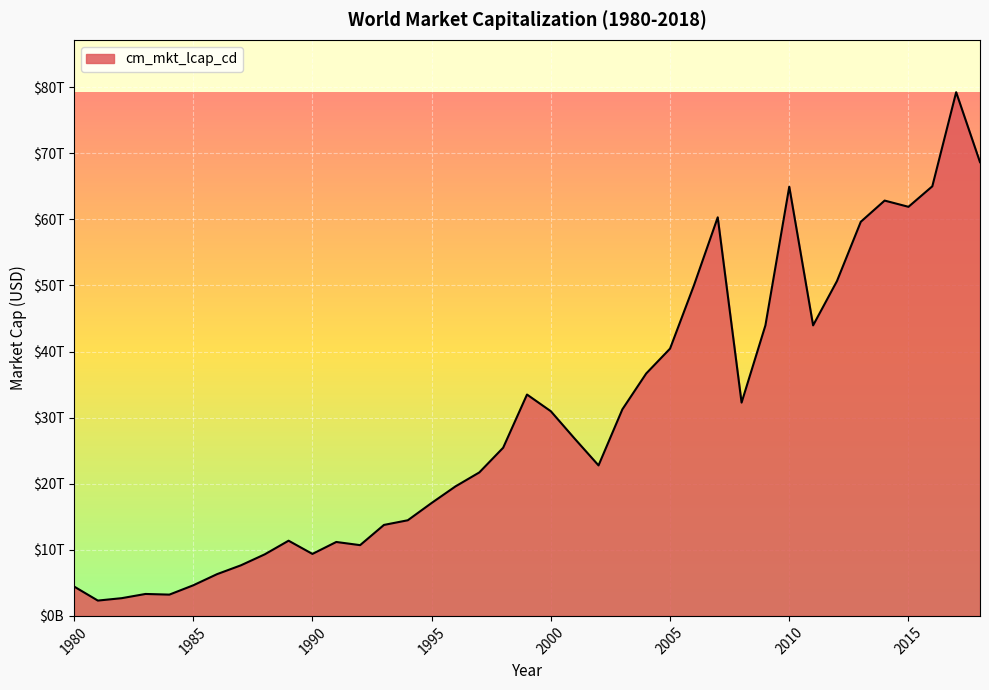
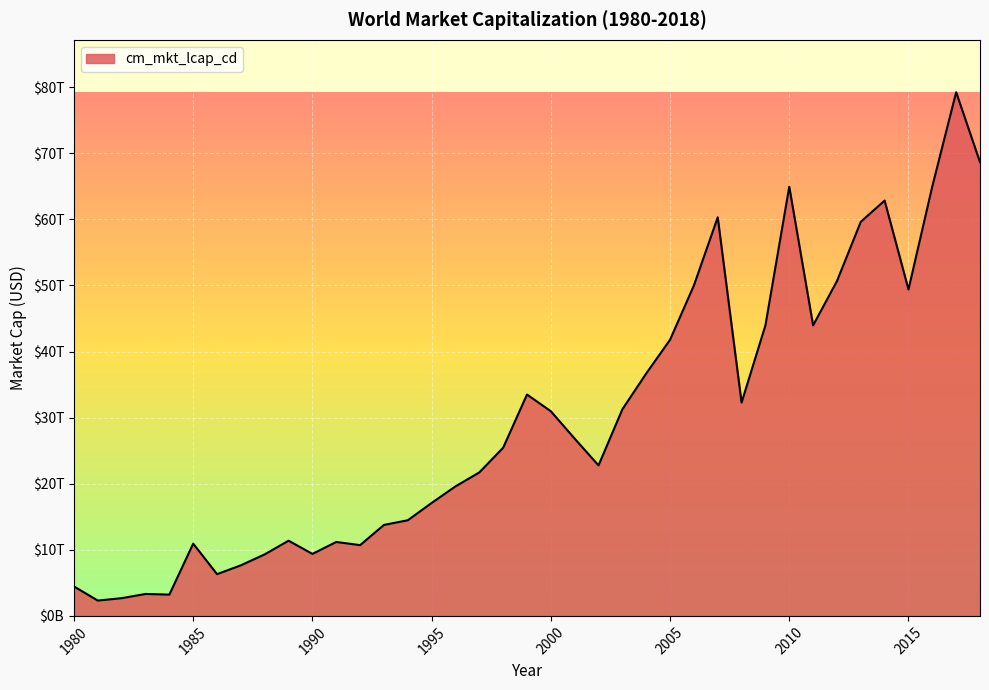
  {
    "1980": "$4T",
-   "1985": "$5T",
+   "1985": "$11T",
    "1990": "$9T",
    "1995": "$17T",
    "2000": "$31T",
-   "2005": "$40T",
+   "2005": "$42T",
    "2010": "$65T",
-   "2015": "$62T"
+   "2015": "$49T"
  }
